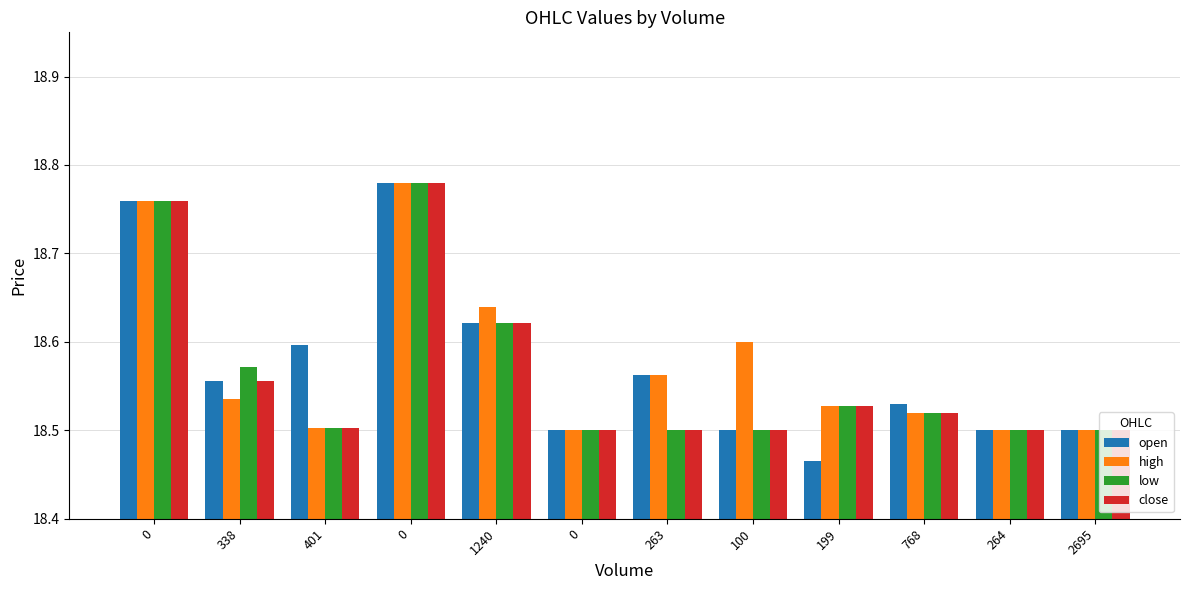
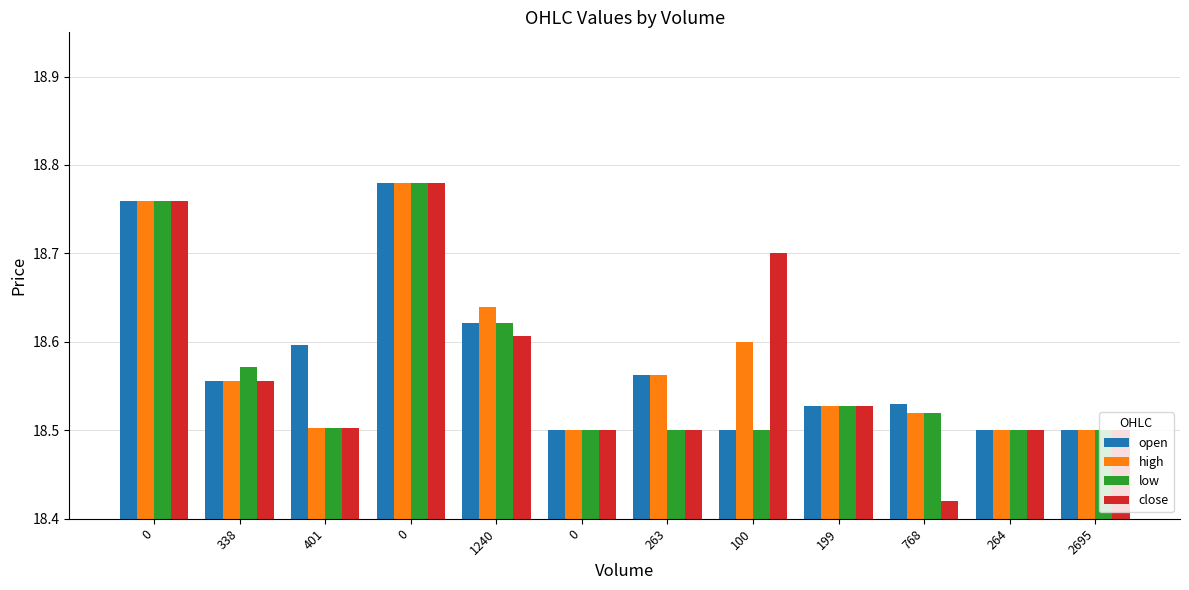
  {
    "open": {
      "338": 18.56,
      "401": 18.60,
      "1240": 18.62,
      "263": 18.56,
      "100": 18.50,
-     "199": 18.47,
+     "199": 18.53,
      "768": 18.53,
      "264": 18.50,
      "2695": 18.50
    },
    "high": {
-     "338": 18.54,
+     "338": 18.56,
      "401": 18.50,
      "1240": 18.64,
      "263": 18.56,
      "100": 18.60,
      "199": 18.53,
      "768": 18.52,
      "264": 18.50,
      "2695": 18.50
    },
    "low": {
      "338": 18.57,
      "401": 18.50,
      "1240": 18.62,
      "263": 18.50,
      "100": 18.50,
      "199": 18.53,
      "768": 18.52,
      "264": 18.50
    },
    "close": {
      "338": 18.56,
      "401": 18.50,
-     "1240": 18.62,
+     "1240": 18.61,
      "263": 18.50,
-     "100": 18.5,
+     "100": 18.7,
      "199": 18.53,
-     "768": 18.52,
+     "768": 18.42,
      "264": 18.50
    }
  }
